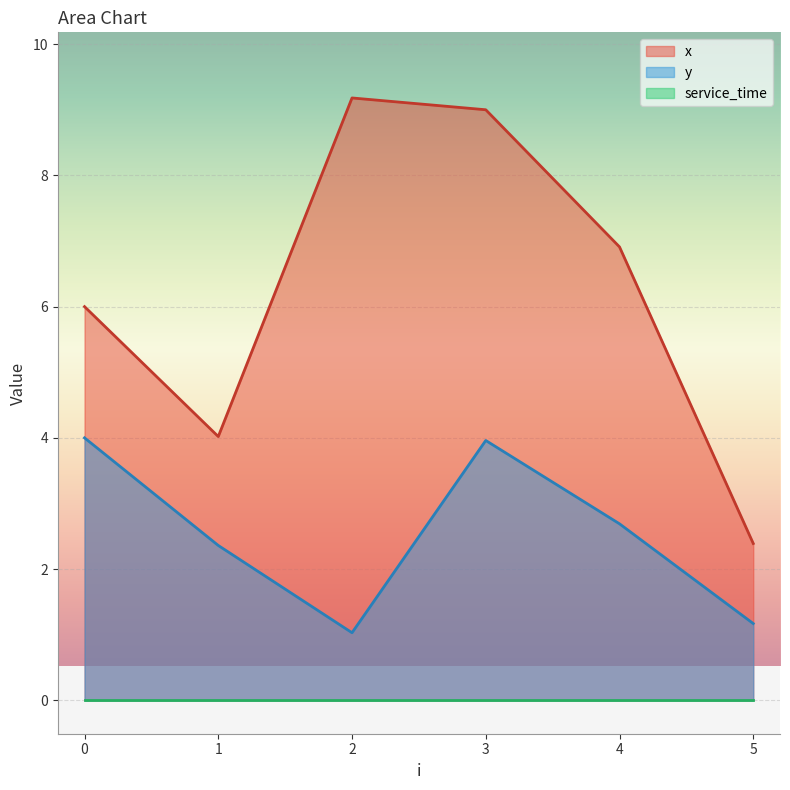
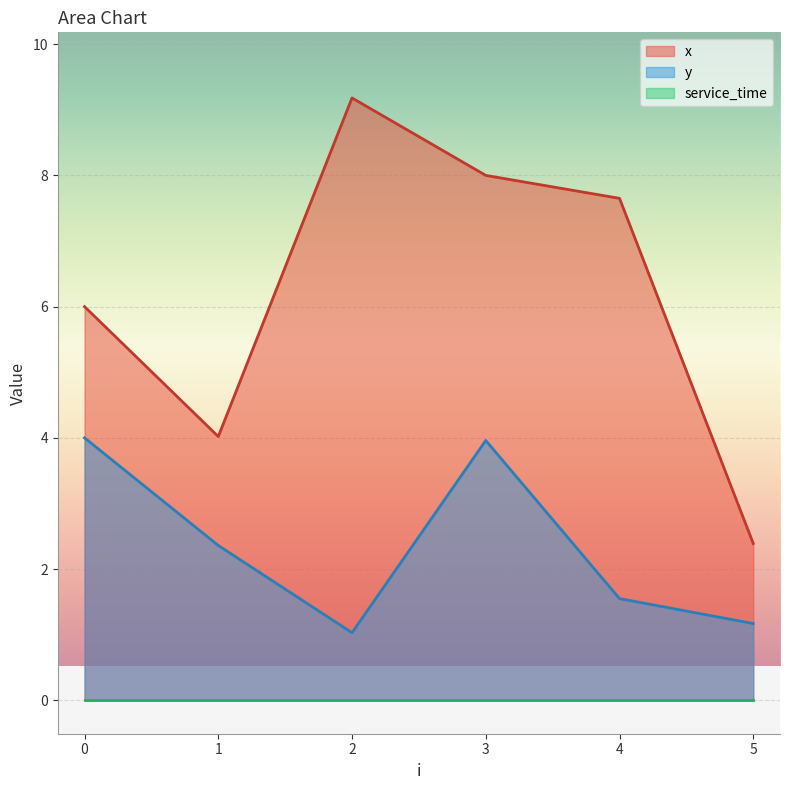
  {
    "x": {
      "0": 6.0,
      "1": 4.0,
      "2": 9.2,
-     "3": 9,
-     "4": 6.9,
+     "3": 8,
+     "4": 7.7,
      "5": 2.4
    },
    "y": {
      "0": 4.0,
      "1": 2.4,
      "2": 1.0,
      "3": 4.0,
-     "4": 2.7,
+     "4": 1.6,
      "5": 1.2
    },
    "service_time": {
      "0": 0.0,
      "1": 0.0,
      "2": 0.0,
      "3": 0.0,
      "4": 0.0,
      "5": 0.0
    }
  }
